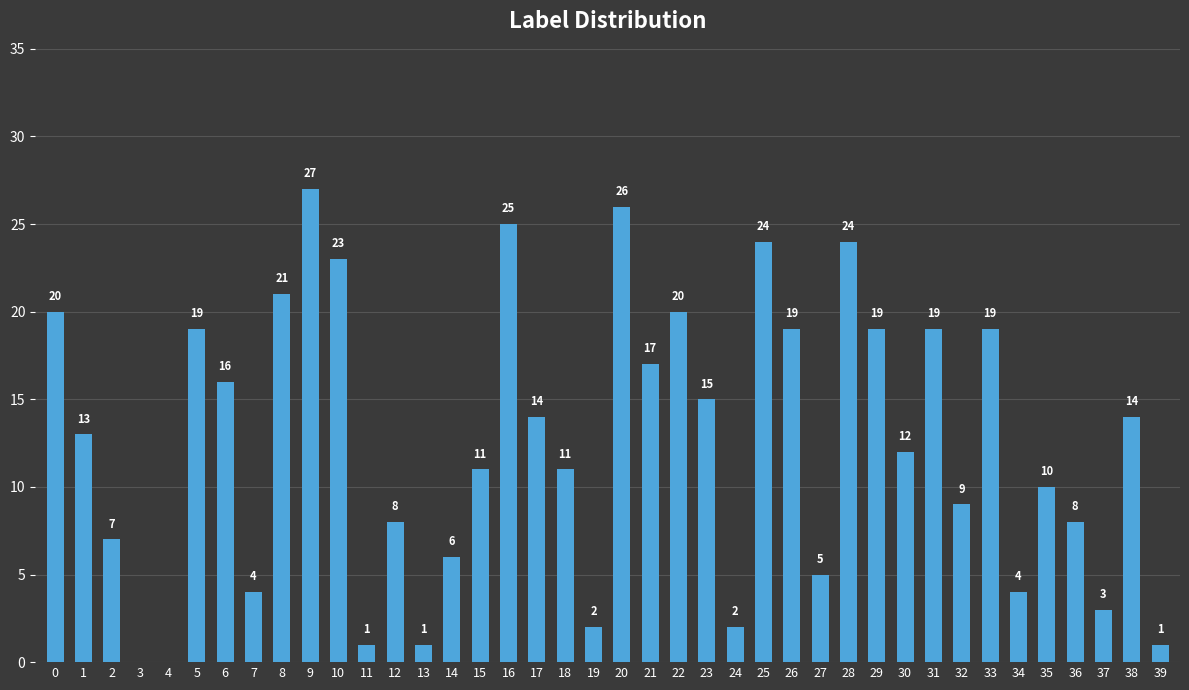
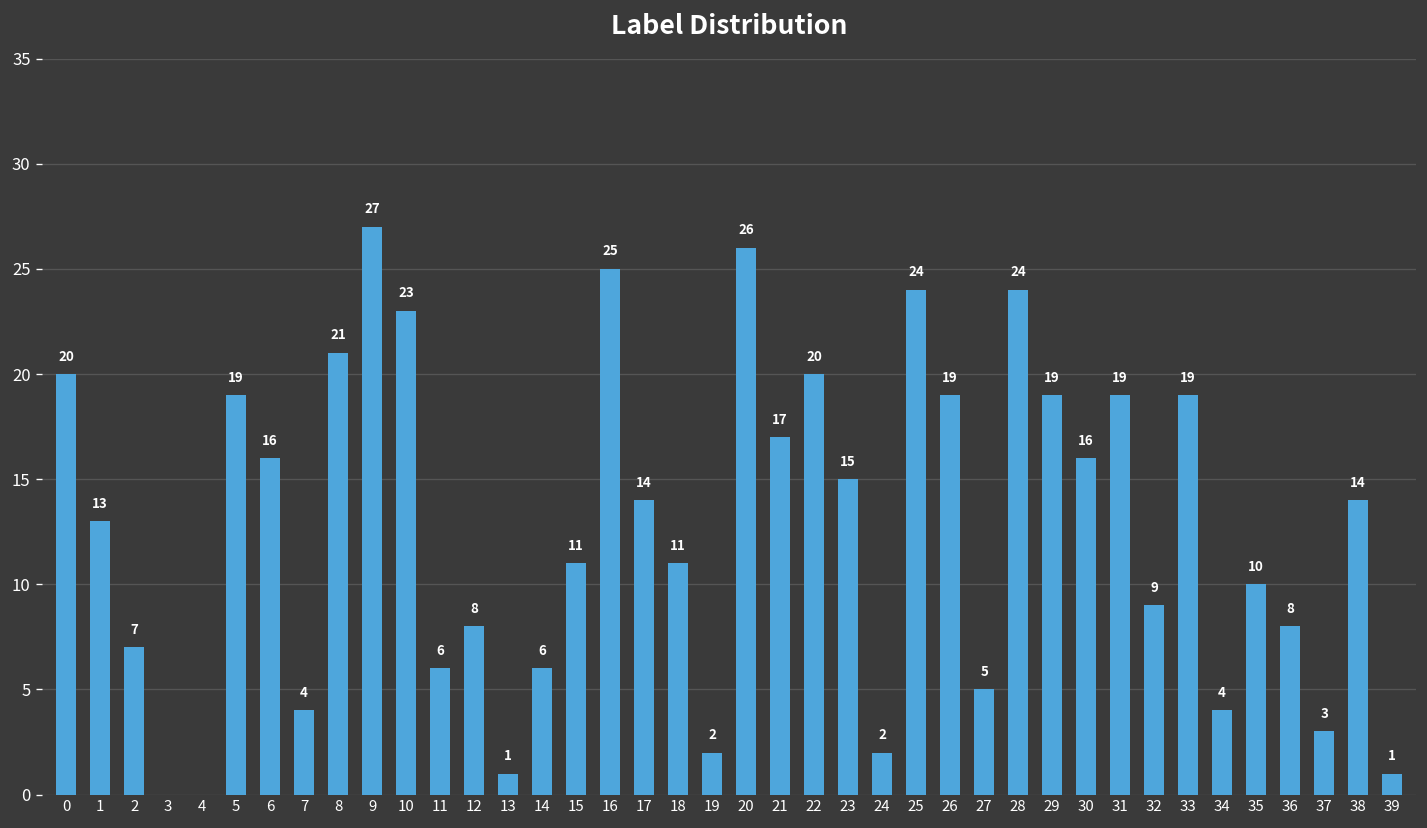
  {
    "0": 20,
    "1": 13,
    "2": 7,
    "5": 19,
    "6": 16,
    "7": 4,
    "8": 21,
    "9": 27,
    "10": 23,
-   "11": 1,
+   "11": 6,
    "12": 8,
    "13": 1,
    "14": 6,
    "15": 11,
    "16": 25,
    "17": 14,
    "18": 11,
    "19": 2,
    "20": 26,
    "21": 17,
    "22": 20,
    "23": 15,
    "24": 2,
    "25": 24,
    "26": 19,
    "27": 5,
    "28": 24,
    "29": 19,
-   "30": 12,
+   "30": 16,
    "31": 19,
    "32": 9,
    "33": 19,
    "34": 4,
    "35": 10,
    "36": 8,
    "37": 3,
    "38": 14,
    "39": 1
  }
